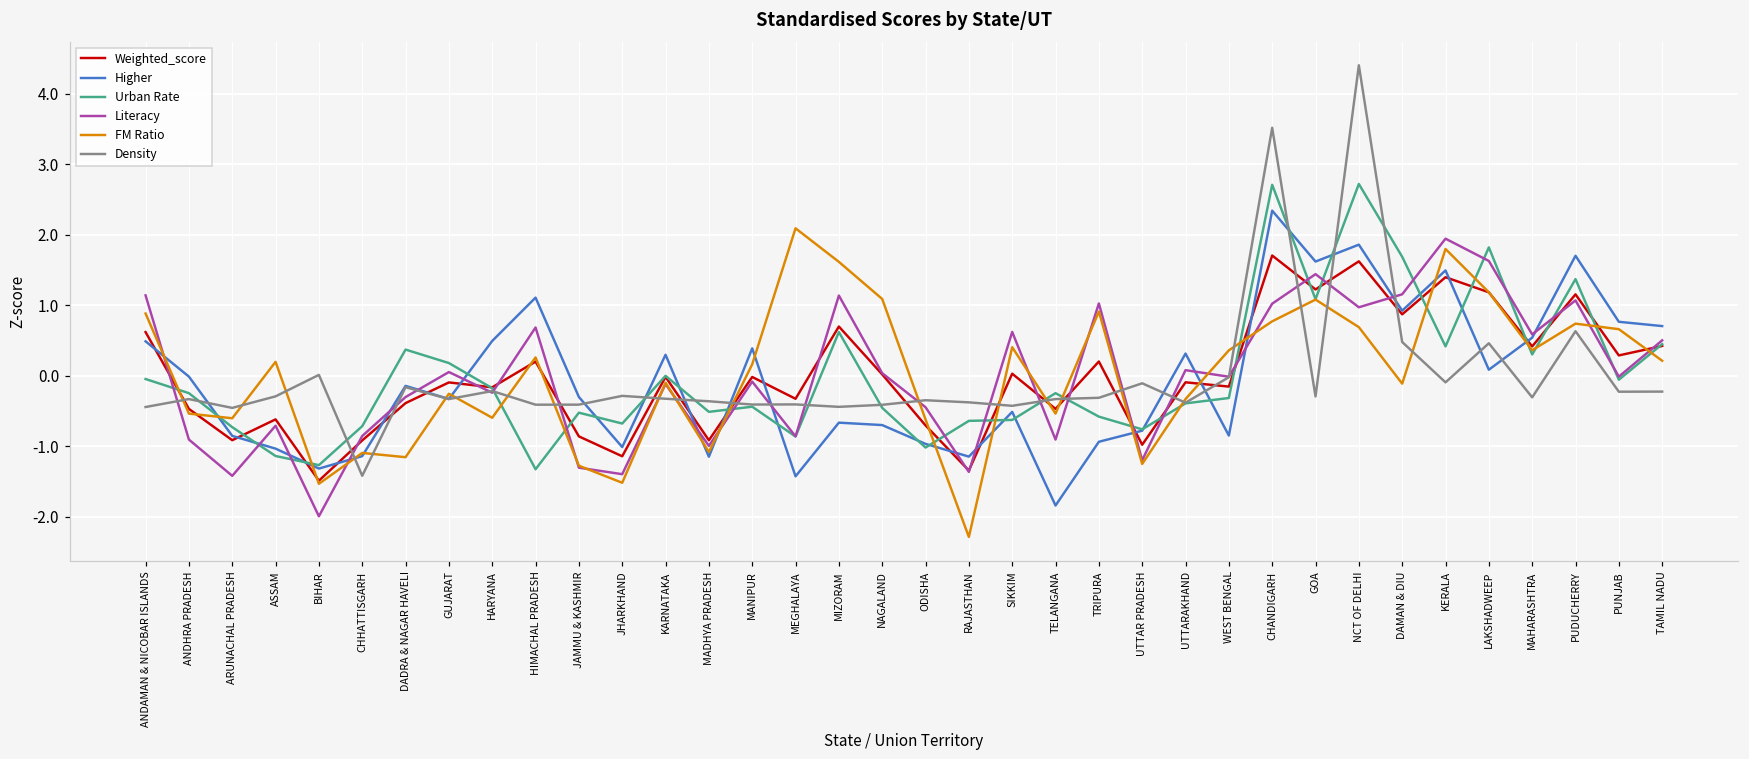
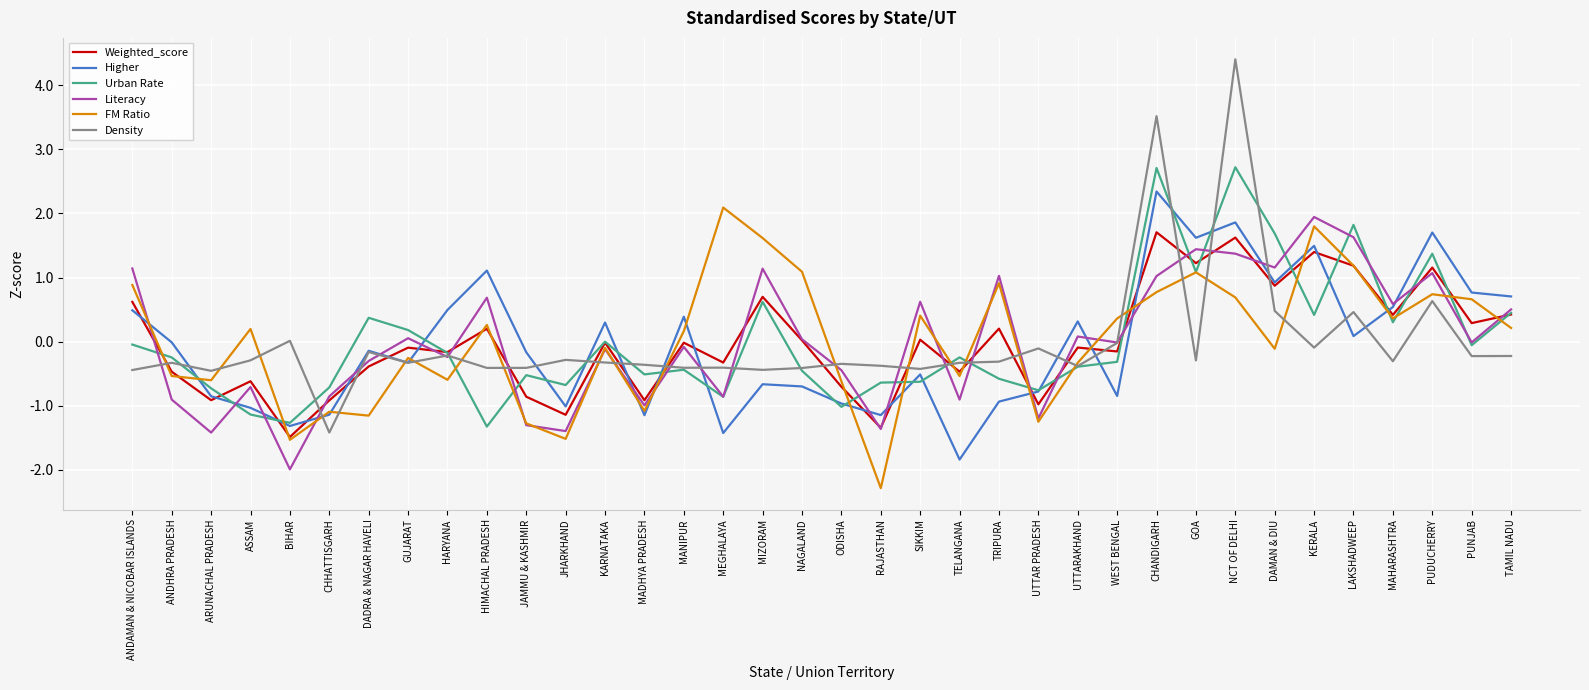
  {
    "Weighted_score": {
      "ANDAMAN & NICOBAR ISLANDS": 0.6,
      "ANDHRA PRADESH": -0.5,
      "ARUNACHAL PRADESH": -0.9,
      "ASSAM": -0.6,
      "BIHAR": -1.5,
      "CHHATTISGARH": -0.9,
      "DADRA & NAGAR HAVELI": -0.4,
      "GUJARAT": -0.1,
      "HIMACHAL PRADESH": 0.2,
      "JAMMU & KASHMIR": -0.9,
      "JHARKHAND": -1.1,
      "MADHYA PRADESH": -0.9,
      "MANIPUR": 0.0,
      "MEGHALAYA": -0.3,
      "MIZORAM": 0.7,
      "ODISHA": -0.7,
      "SIKKIM": 0.0,
      "TELANGANA": -0.5,
      "TRIPURA": 0.2,
      "UTTAR PRADESH": -1.0,
      "UTTARAKHAND": -0.1,
      "WEST BENGAL": -0.2,
      "CHANDIGARH": 1.7,
      "GOA": 1.2,
      "NCT OF DELHI": 1.6,
      "DAMAN & DIU": 0.9,
      "KERALA": 1.4,
      "MAHARASHTRA": 0.4,
      "PUDUCHERRY": 1.2,
      "PUNJAB": 0.3
    },
    "Higher": {
      "ANDAMAN & NICOBAR ISLANDS": 0.5,
      "ANDHRA PRADESH": 0.0,
      "ARUNACHAL PRADESH": -0.9,
      "ASSAM": -1.0,
      "BIHAR": -1.3,
      "CHHATTISGARH": -1.1,
      "HARYANA": 0.5,
      "HIMACHAL PRADESH": 1.1,
-     "JAMMU & KASHMIR": -0.3,
+     "JAMMU & KASHMIR": -0.2,
      "JHARKHAND": -1.0,
      "KARNATAKA": 0.3,
      "MADHYA PRADESH": -1.1,
      "MANIPUR": 0.4,
      "MEGHALAYA": -1.4,
      "MIZORAM": -0.7,
      "NAGALAND": -0.7,
      "ODISHA": -1.0,
      "RAJASTHAN": -1.1,
      "SIKKIM": -0.5,
      "TELANGANA": -1.8,
      "TRIPURA": -0.9,
      "UTTARAKHAND": 0.3,
      "WEST BENGAL": -0.8,
      "CHANDIGARH": 2.3,
      "GOA": 1.6,
      "NCT OF DELHI": 1.9,
      "DAMAN & DIU": 0.9,
      "KERALA": 1.5,
      "LAKSHADWEEP": 0.1,
      "MAHARASHTRA": 0.5,
      "PUDUCHERRY": 1.7,
      "PUNJAB": 0.8,
      "TAMIL NADU": 0.7
    },
    "Urban Rate": {
      "ANDAMAN & NICOBAR ISLANDS": 0.0,
      "ANDHRA PRADESH": -0.2,
      "ARUNACHAL PRADESH": -0.7,
      "ASSAM": -1.1,
      "BIHAR": -1.3,
      "CHHATTISGARH": -0.7,
      "DADRA & NAGAR HAVELI": 0.4,
      "GUJARAT": 0.2,
      "HIMACHAL PRADESH": -1.3,
      "JAMMU & KASHMIR": -0.5,
      "JHARKHAND": -0.7,
      "MADHYA PRADESH": -0.5,
      "MIZORAM": 0.6,
      "NAGALAND": -0.5,
      "ODISHA": -1.0,
      "RAJASTHAN": -0.6,
      "SIKKIM": -0.6,
      "TELANGANA": -0.2,
      "TRIPURA": -0.6,
      "WEST BENGAL": -0.3,
      "CHANDIGARH": 2.7,
      "NCT OF DELHI": 2.7,
      "DAMAN & DIU": 1.7,
      "KERALA": 0.4,
      "LAKSHADWEEP": 1.8,
      "MAHARASHTRA": 0.3,
      "PUDUCHERRY": 1.4,
      "PUNJAB": -0.1
    },
    "Literacy": {
      "ANDAMAN & NICOBAR ISLANDS": 1.1,
      "ANDHRA PRADESH": -0.9,
      "ARUNACHAL PRADESH": -1.4,
      "ASSAM": -0.7,
      "BIHAR": -2.0,
      "CHHATTISGARH": -0.9,
      "DADRA & NAGAR HAVELI": -0.3,
      "GUJARAT": 0.1,
      "HIMACHAL PRADESH": 0.7,
      "JHARKHAND": -1.4,
      "MADHYA PRADESH": -1.0,
      "MANIPUR": -0.1,
      "MIZORAM": 1.1,
      "ODISHA": -0.4,
      "SIKKIM": 0.6,
      "TELANGANA": -0.9,
      "TRIPURA": 1.0,
      "UTTAR PRADESH": -1.2,
      "UTTARAKHAND": 0.1,
      "CHANDIGARH": 1.0,
      "GOA": 1.4,
-     "NCT OF DELHI": 1.0,
+     "NCT OF DELHI": 1.4,
      "DAMAN & DIU": 1.2,
      "KERALA": 1.9,
      "LAKSHADWEEP": 1.6,
      "MAHARASHTRA": 0.6,
      "PUDUCHERRY": 1.1,
      "PUNJAB": 0.0,
      "TAMIL NADU": 0.5
    },
    "FM Ratio": {
      "ANDAMAN & NICOBAR ISLANDS": 0.9,
      "ANDHRA PRADESH": -0.5,
      "ARUNACHAL PRADESH": -0.6,
      "ASSAM": 0.2,
      "BIHAR": -1.5,
      "CHHATTISGARH": -1.1,
      "DADRA & NAGAR HAVELI": -1.2,
      "GUJARAT": -0.3,
      "HARYANA": -0.6,
      "HIMACHAL PRADESH": 0.3,
      "JHARKHAND": -1.5,
      "MADHYA PRADESH": -1.1,
      "MANIPUR": 0.2,
      "MEGHALAYA": 2.1,
      "MIZORAM": 1.6,
      "NAGALAND": 1.1,
      "ODISHA": -0.6,
      "RAJASTHAN": -2.3,
      "SIKKIM": 0.4,
      "TELANGANA": -0.5,
      "TRIPURA": 0.9,
      "UTTAR PRADESH": -1.3,
      "UTTARAKHAND": -0.3,
      "WEST BENGAL": 0.4,
      "CHANDIGARH": 0.8,
      "NCT OF DELHI": 0.7,
      "DAMAN & DIU": -0.1,
      "KERALA": 1.8,
      "MAHARASHTRA": 0.4,
      "PUDUCHERRY": 0.7,
      "PUNJAB": 0.7,
      "TAMIL NADU": 0.2
    },
    "Density": {
      "ANDAMAN & NICOBAR ISLANDS": -0.4,
      "ANDHRA PRADESH": -0.3,
      "ARUNACHAL PRADESH": -0.5,
      "ASSAM": -0.3,
      "BIHAR": 0.0,
      "CHHATTISGARH": -1.4,
      "HIMACHAL PRADESH": -0.4,
      "JAMMU & KASHMIR": -0.4,
      "JHARKHAND": -0.3,
      "KARNATAKA": -0.3,
      "MADHYA PRADESH": -0.4,
      "MEGHALAYA": -0.4,
      "MIZORAM": -0.4,
      "NAGALAND": -0.4,
      "ODISHA": -0.3,
      "RAJASTHAN": -0.4,
      "SIKKIM": -0.4,
      "TELANGANA": -0.3,
      "TRIPURA": -0.3,
      "UTTAR PRADESH": -0.1,
      "CHANDIGARH": 3.5,
      "GOA": -0.3,
      "NCT OF DELHI": 4.4,
      "DAMAN & DIU": 0.5,
      "KERALA": -0.1,
      "LAKSHADWEEP": 0.5,
      "MAHARASHTRA": -0.3,
      "PUDUCHERRY": 0.6,
      "PUNJAB": -0.2,
      "TAMIL NADU": -0.2
    }
  }
